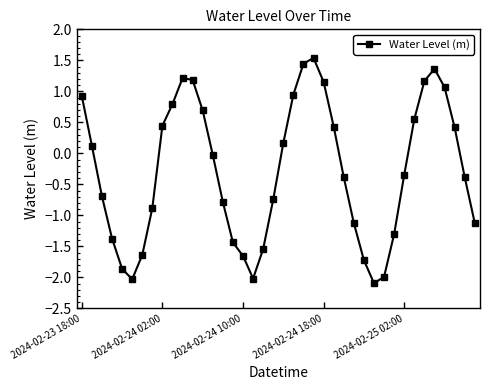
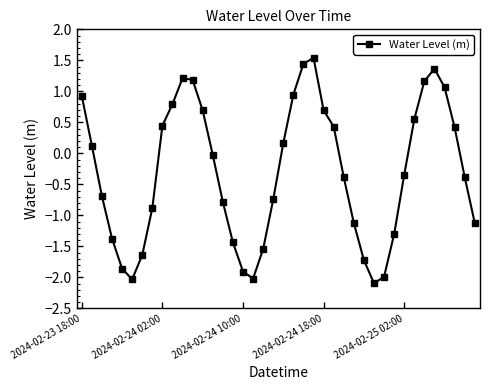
  {
    "2024-02-23 18:00": 0.9,
    "2024-02-24 02:00": 0.4,
-   "2024-02-24 10:00": -1.7,
-   "2024-02-24 18:00": 1.2,
+   "2024-02-24 10:00": -1.9,
+   "2024-02-24 18:00": 0.7,
    "2024-02-25 02:00": -0.3
  }
